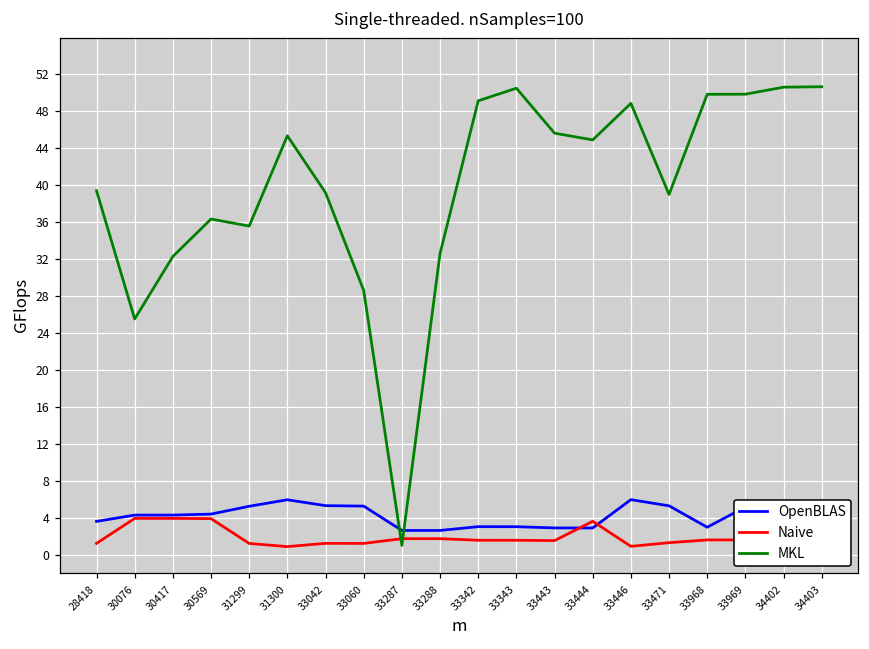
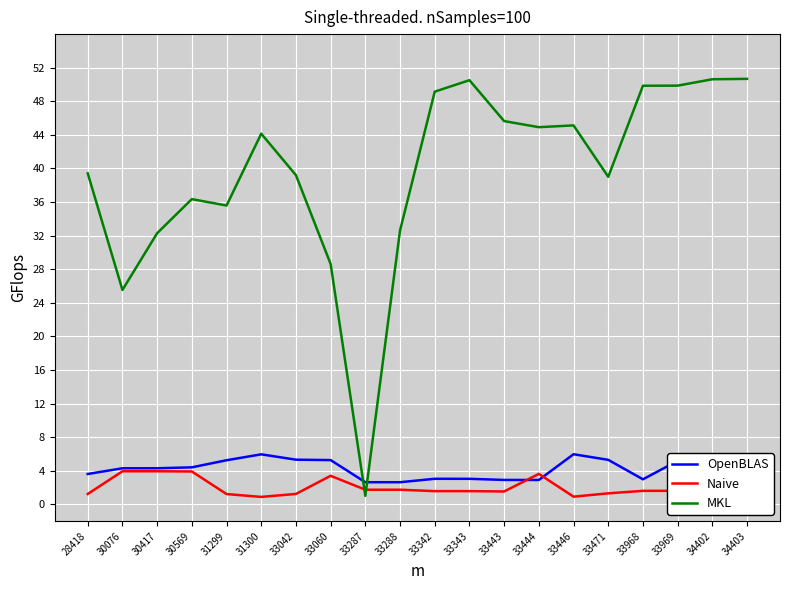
  {
    "OpenBLAS": {
      "28418": 4,
      "30076": 4,
      "30417": 4,
      "30569": 4,
      "31299": 5,
      "31300": 6,
      "33042": 5,
      "33060": 5,
      "33287": 3,
      "33288": 3,
      "33342": 3,
      "33343": 3,
      "33443": 3,
      "33444": 3,
      "33446": 6,
      "33471": 5,
      "33968": 3
    },
    "Naive": {
      "28418": 1,
      "30076": 4,
      "30417": 4,
      "30569": 4,
      "31299": 1,
      "31300": 1,
      "33042": 1,
-     "33060": 1,
+     "33060": 3,
      "33287": 2,
      "33288": 2,
      "33342": 2,
      "33343": 2,
      "33443": 2,
      "33444": 4,
      "33446": 1,
      "33471": 1,
      "33968": 2
    },
    "MKL": {
      "28418": 39,
      "30076": 26,
      "30417": 32,
      "30569": 36,
      "31299": 36,
-     "31300": 45,
+     "31300": 44,
      "33042": 39,
      "33060": 29,
      "33287": 1,
      "33288": 33,
      "33342": 49,
      "33343": 51,
      "33443": 46,
      "33444": 45,
-     "33446": 49,
+     "33446": 45,
      "33471": 39,
      "33968": 50,
      "33969": 50,
      "34402": 51,
      "34403": 51
    }
  }
